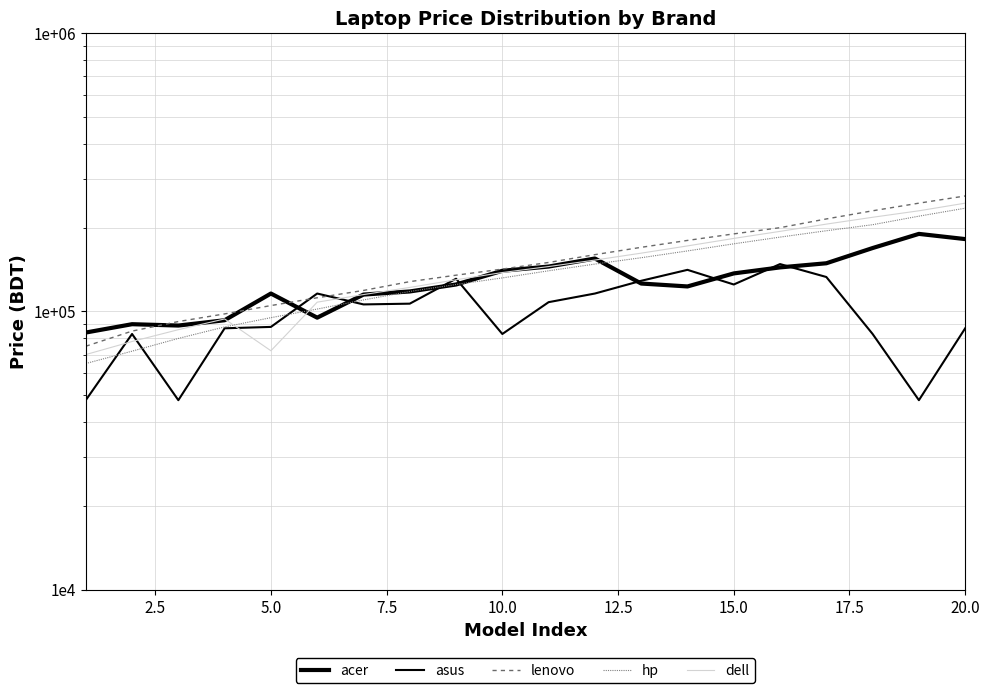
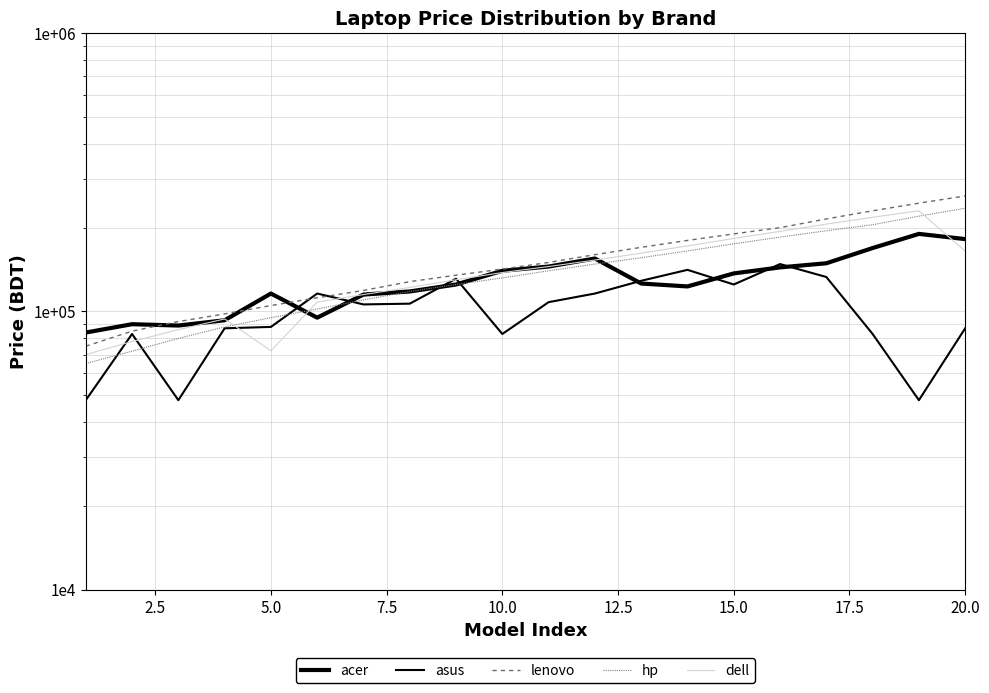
  {
    "dell": {
      "5.0": 72000,
      "15.0": 180000,
-     "20.0": 250000
+     "20.0": 160000
    }
  }
